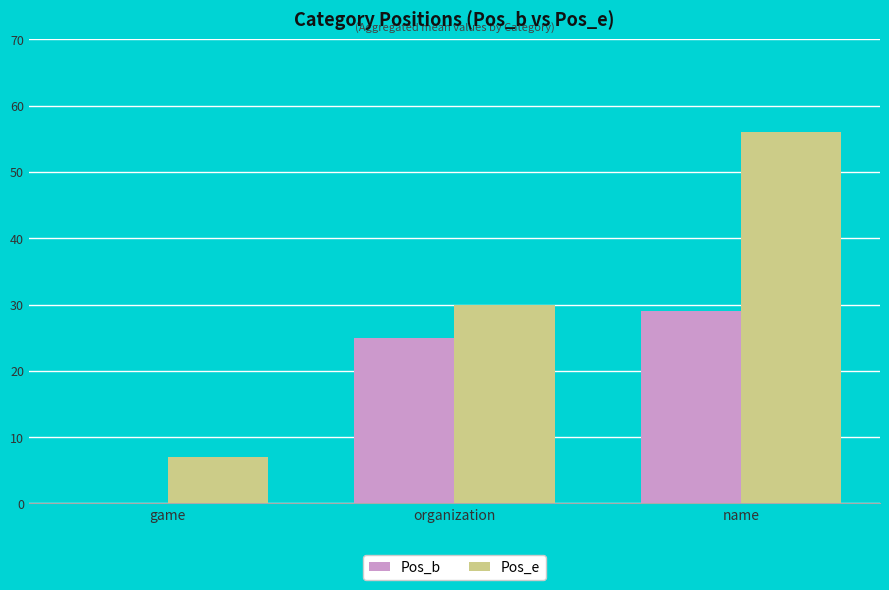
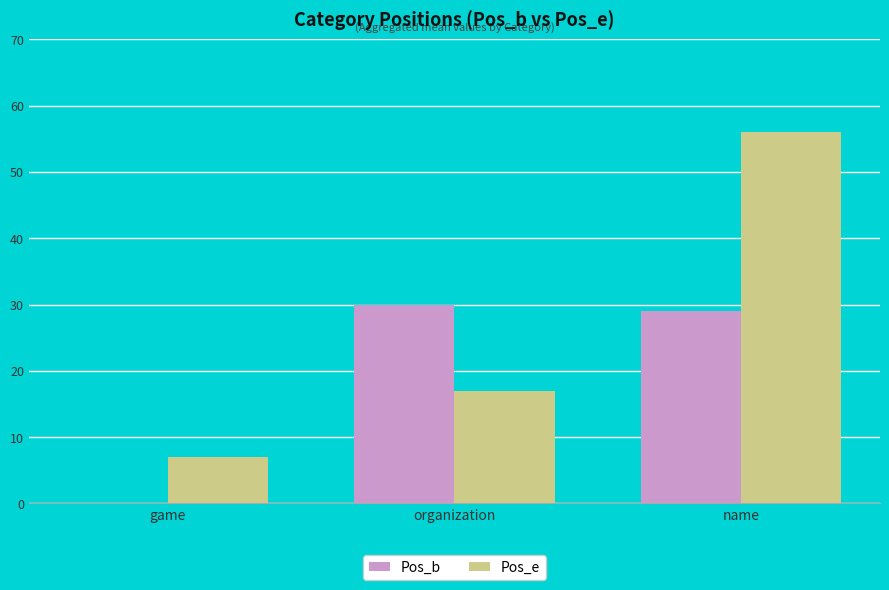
  {
    "Pos_b": {
      "game": 0,
-     "organization": 25,
+     "organization": 30,
      "name": 29
    },
    "Pos_e": {
      "game": 7,
-     "organization": 30,
+     "organization": 17,
      "name": 56
    }
  }
